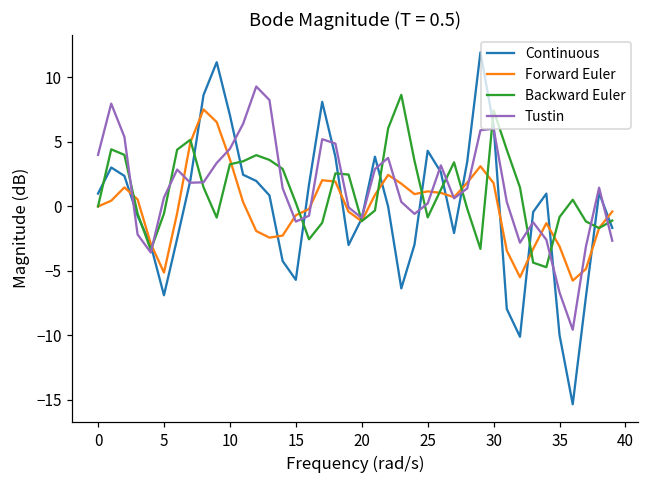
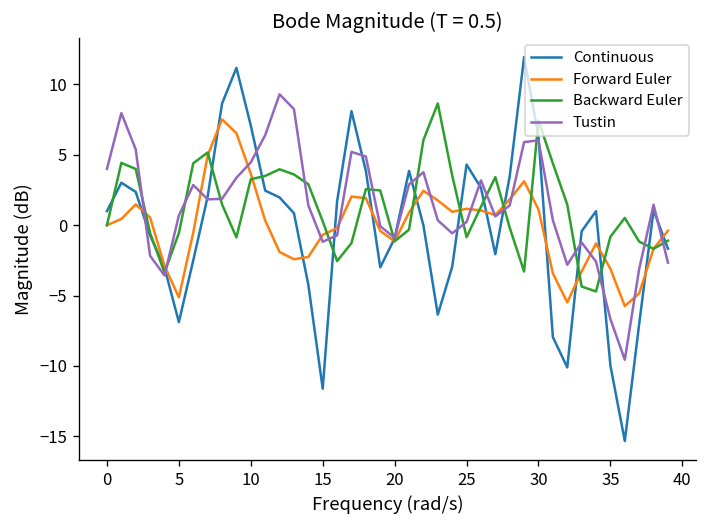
  {
    "Continuous": {
      "0": 1.0,
      "5": -6.9,
      "10": 7.1,
-     "15": -5.7,
+     "15": -11.6,
      "25": 4.3,
      "35": -10.0
    },
    "Forward Euler": {
      "5": -5.1,
      "10": 3.7,
      "15": -0.7,
      "25": 1.2,
-     "30": 1.8,
+     "30": 1.1,
      "35": -3.1
    },
    "Backward Euler": {
      "5": -0.6,
      "10": 3.3,
      "15": 0.3,
      "25": -0.8,
      "35": -0.8
    },
    "Tustin": {
      "0": 4.0,
      "5": 0.7,
      "10": 4.5,
      "15": -1.2,
      "25": 0.2,
      "35": -6.7
    }
  }
